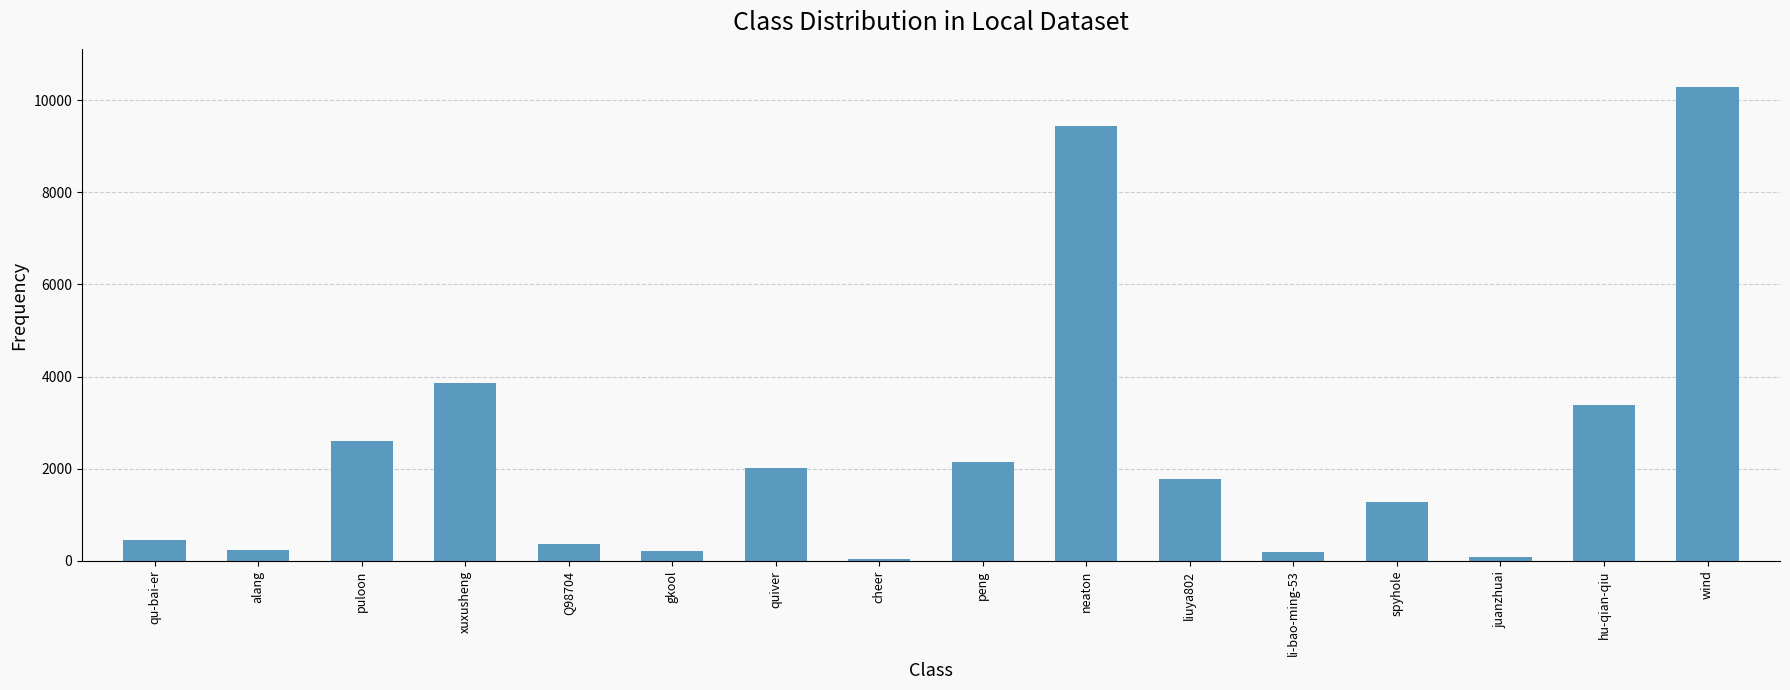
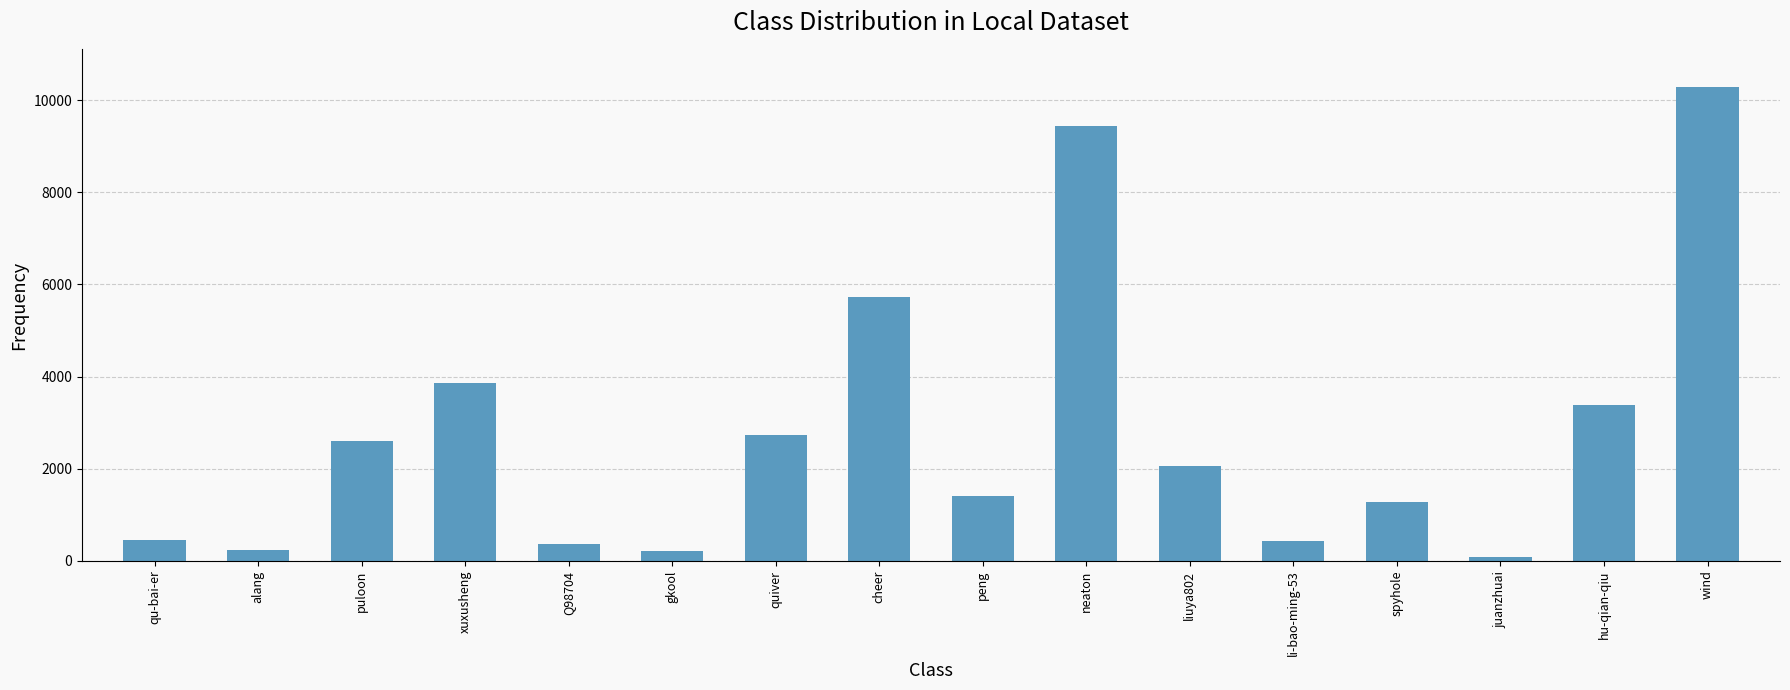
  {
    "qu-bai-er": 500,
    "alang": 200,
    "puloon": 2600,
    "xuxusheng": 3900,
    "Q98704": 400,
    "gkool": 200,
-   "quiver": 2000,
-   "cheer": 0,
-   "peng": 2200,
+   "quiver": 2700,
+   "cheer": 5700,
+   "peng": 1400,
    "neaton": 9400,
-   "liuya802": 1800,
-   "li-bao-ming-53": 200,
+   "liuya802": 2100,
+   "li-bao-ming-53": 400,
    "spyhole": 1300,
    "juanzhuai": 100,
    "hu-qian-qiu": 3400,
    "wind": 10300
  }
